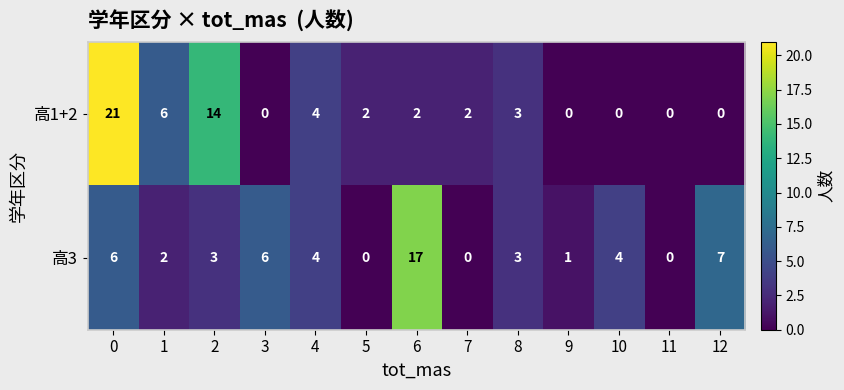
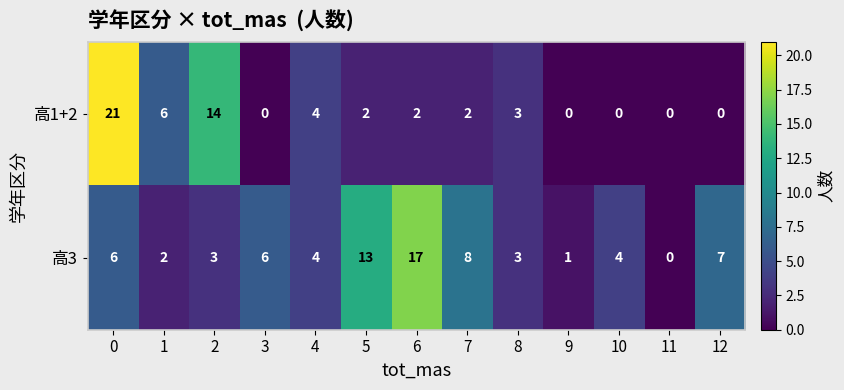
  {
    "高1+2": {
      "0": 21,
      "1": 6,
      "2": 14,
      "3": 0,
      "4": 4,
      "5": 2,
      "6": 2,
      "7": 2,
      "8": 3,
      "9": 0,
      "10": 0,
      "11": 0,
      "12": 0
    },
    "高3": {
      "0": 6,
      "1": 2,
      "2": 3,
      "3": 6,
      "4": 4,
-     "5": 0,
+     "5": 13,
      "6": 17,
-     "7": 0,
+     "7": 8,
      "8": 3,
      "9": 1,
      "10": 4,
      "11": 0,
      "12": 7
    }
  }
